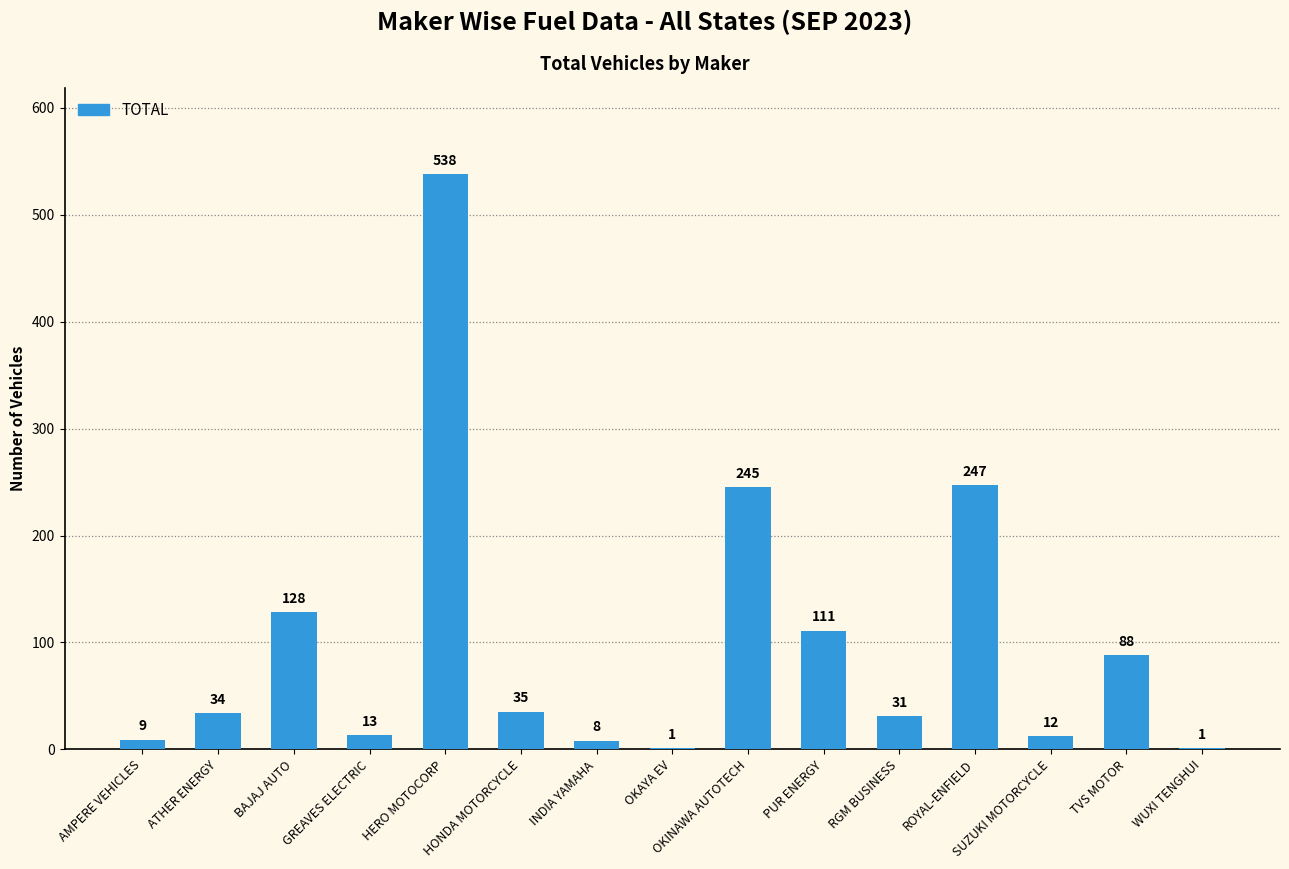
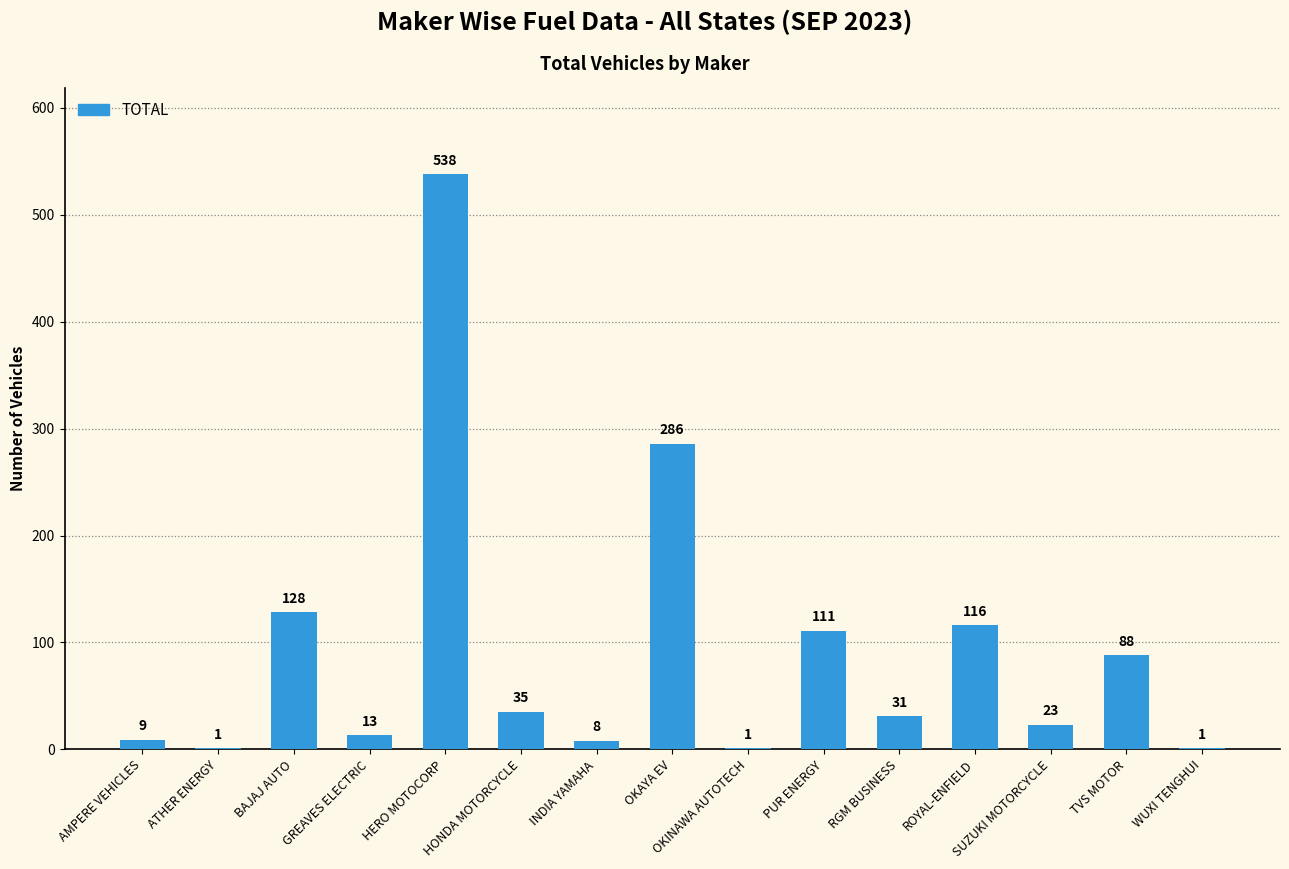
  {
    "AMPERE VEHICLES": 9,
-   "ATHER ENERGY": 34,
+   "ATHER ENERGY": 1,
    "BAJAJ AUTO": 128,
    "GREAVES ELECTRIC": 13,
    "HERO MOTOCORP": 538,
    "HONDA MOTORCYCLE": 35,
    "INDIA YAMAHA": 8,
-   "OKAYA EV": 1,
-   "OKINAWA AUTOTECH": 245,
+   "OKAYA EV": 286,
+   "OKINAWA AUTOTECH": 1,
    "PUR ENERGY": 111,
    "RGM BUSINESS": 31,
-   "ROYAL-ENFIELD": 247,
-   "SUZUKI MOTORCYCLE": 12,
+   "ROYAL-ENFIELD": 116,
+   "SUZUKI MOTORCYCLE": 23,
    "TVS MOTOR": 88,
    "WUXI TENGHUI": 1
  }
